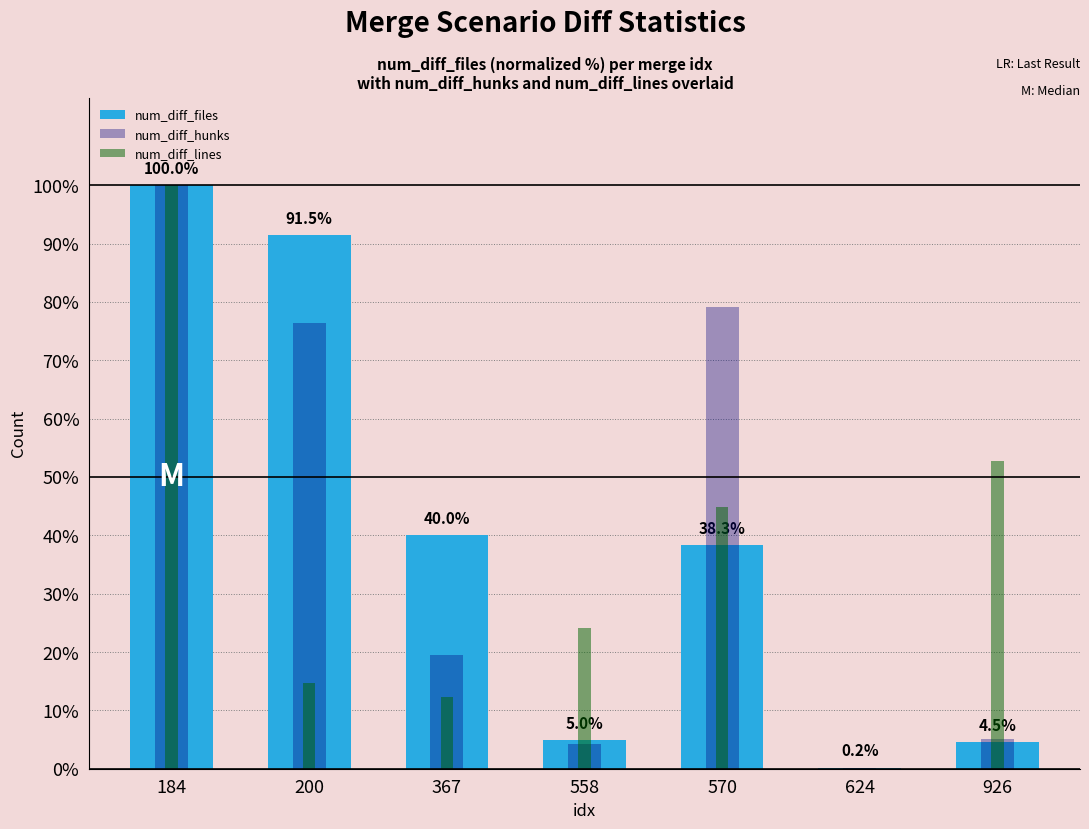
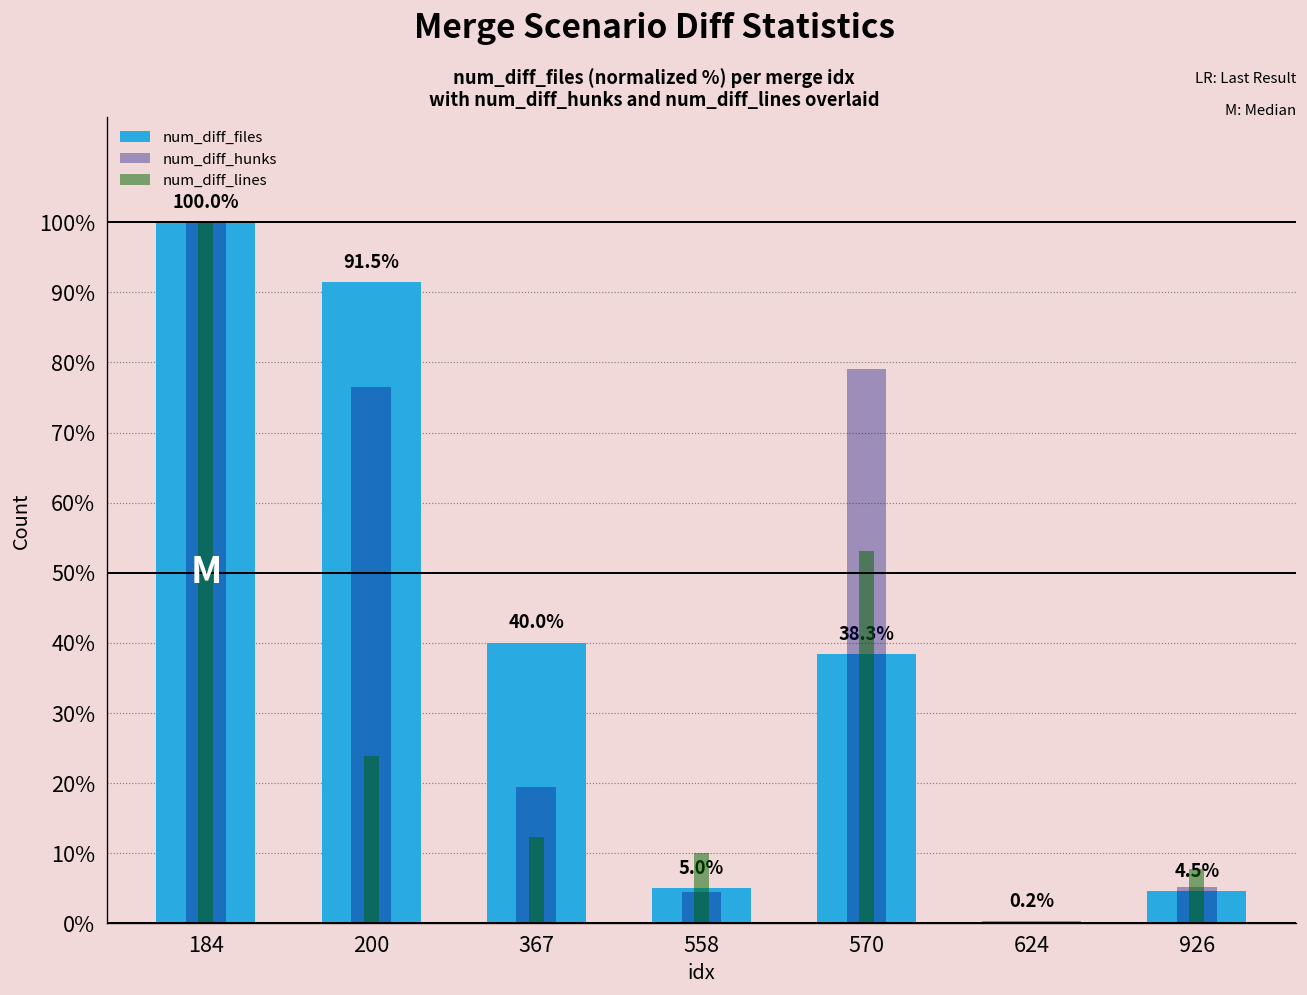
  {
    "num_diff_files": {
      "184": "100.0%",
      "200": "91.5%",
      "367": "40.0%",
      "624": "0.2%"
    },
    "num_diff_hunks": {
      "184": "100.0%"
    },
    "num_diff_lines": {
-     "200": "15%",
-     "558": "24%",
-     "570": "45%",
-     "926": "53%"
+     "200": "24%",
+     "558": "10%",
+     "570": "53%",
+     "926": "8%"
    }
  }
